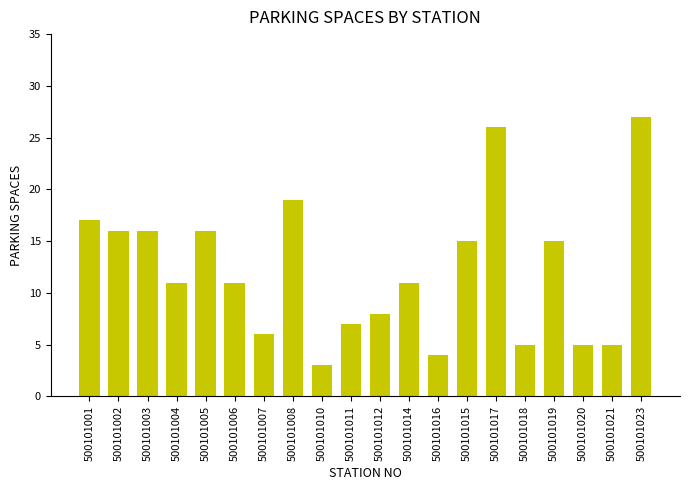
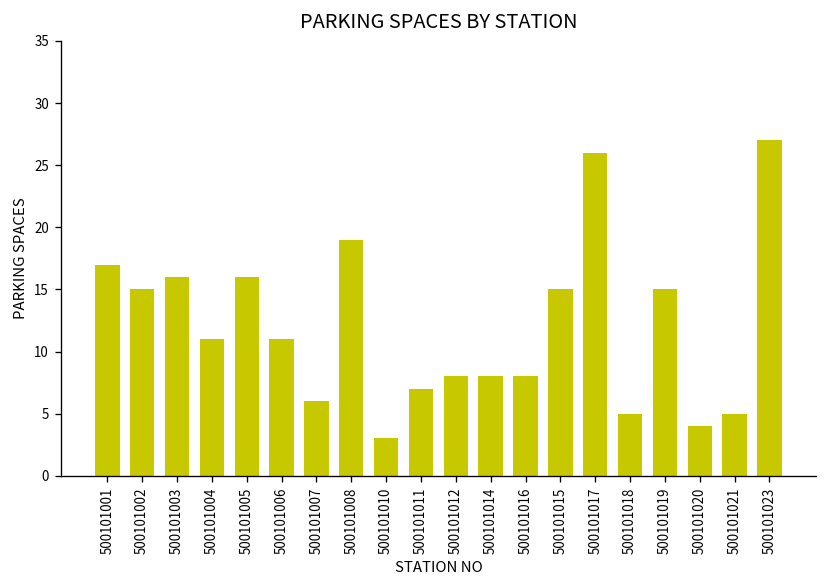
  {
    "500101001": 17,
-   "500101002": 16,
+   "500101002": 15,
    "500101003": 16,
    "500101004": 11,
    "500101005": 16,
    "500101006": 11,
    "500101007": 6,
    "500101008": 19,
    "500101010": 3,
    "500101011": 7,
    "500101012": 8,
-   "500101014": 11,
-   "500101016": 4,
+   "500101014": 8,
+   "500101016": 8,
    "500101015": 15,
    "500101017": 26,
    "500101018": 5,
    "500101019": 15,
-   "500101020": 5,
+   "500101020": 4,
    "500101021": 5,
    "500101023": 27
  }
